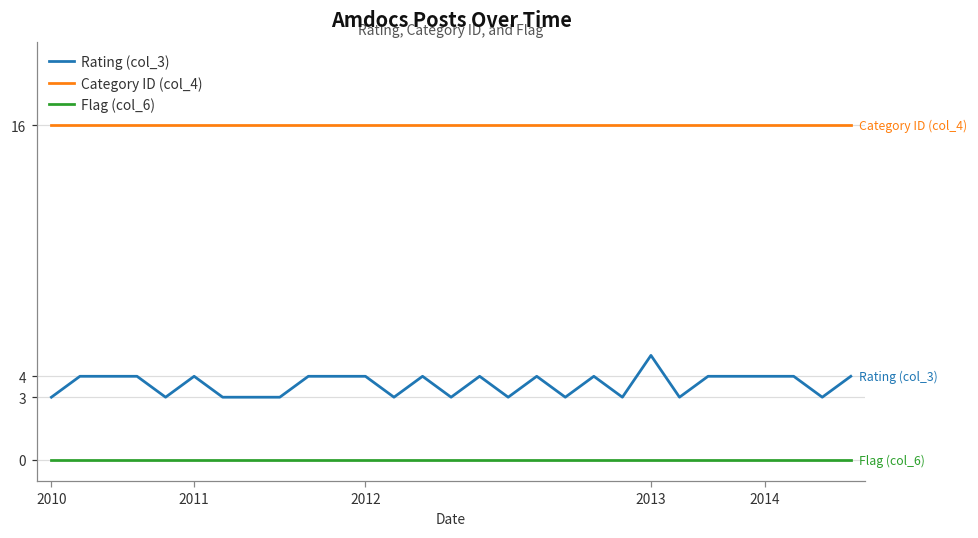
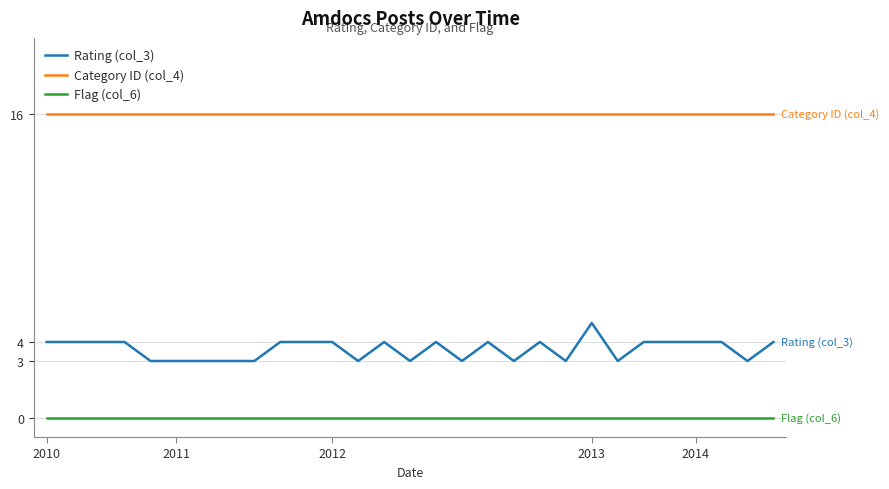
  {
    "Rating (col_3)": {
-     "2010": 3,
-     "2011": 4,
+     "2010": 4,
+     "2011": 3,
      "2012": 4,
      "2013": 5,
      "2014": 4
    },
    "Category ID (col_4)": {
      "2010": 16,
      "2011": 16,
      "2012": 16,
      "2013": 16,
      "2014": 16
    },
    "Flag (col_6)": {
      "2010": 0,
      "2011": 0,
      "2012": 0,
      "2013": 0,
      "2014": 0
    }
  }
